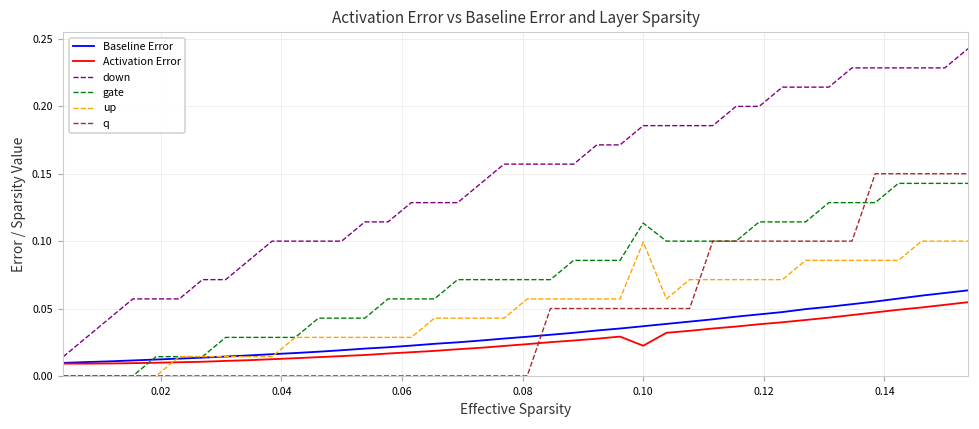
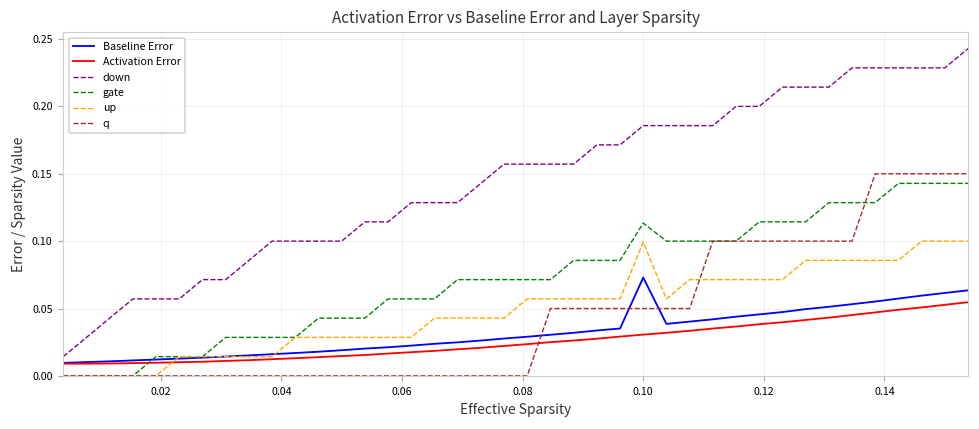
  {
    "Baseline Error": {
-     "0.10": 0.037
+     "0.10": 0.073
    },
    "Activation Error": {
-     "0.10": 0.022
+     "0.10": 0.031
    },
    "down": {
      "0.10": 0.186
    },
    "gate": {
      "0.10": 0.113
    },
    "up": {
      "0.10": 0.099
    },
    "q": {
      "0.10": 0.050
    }
  }
